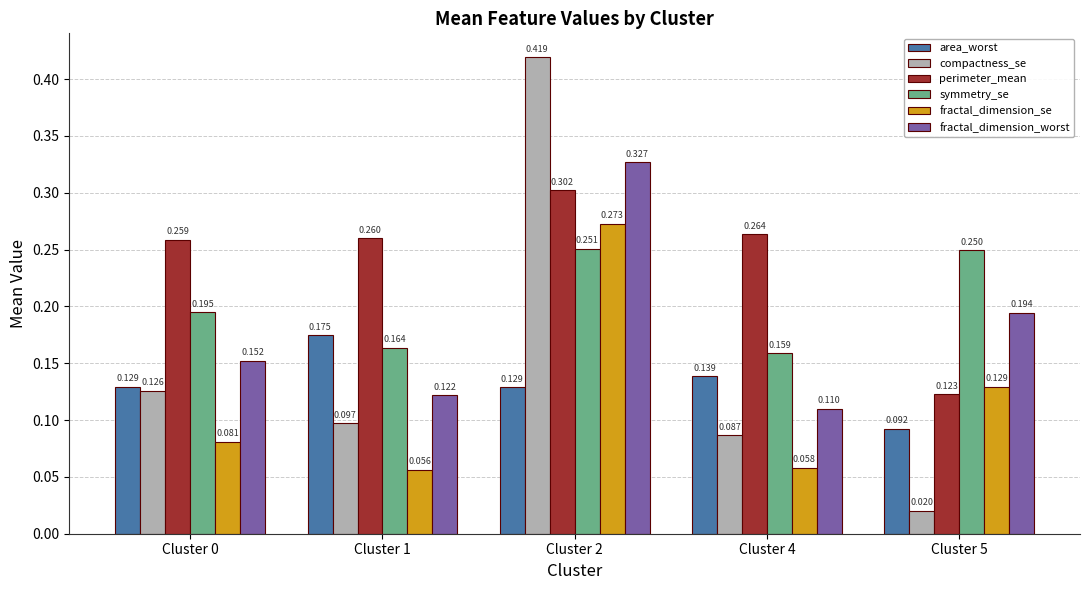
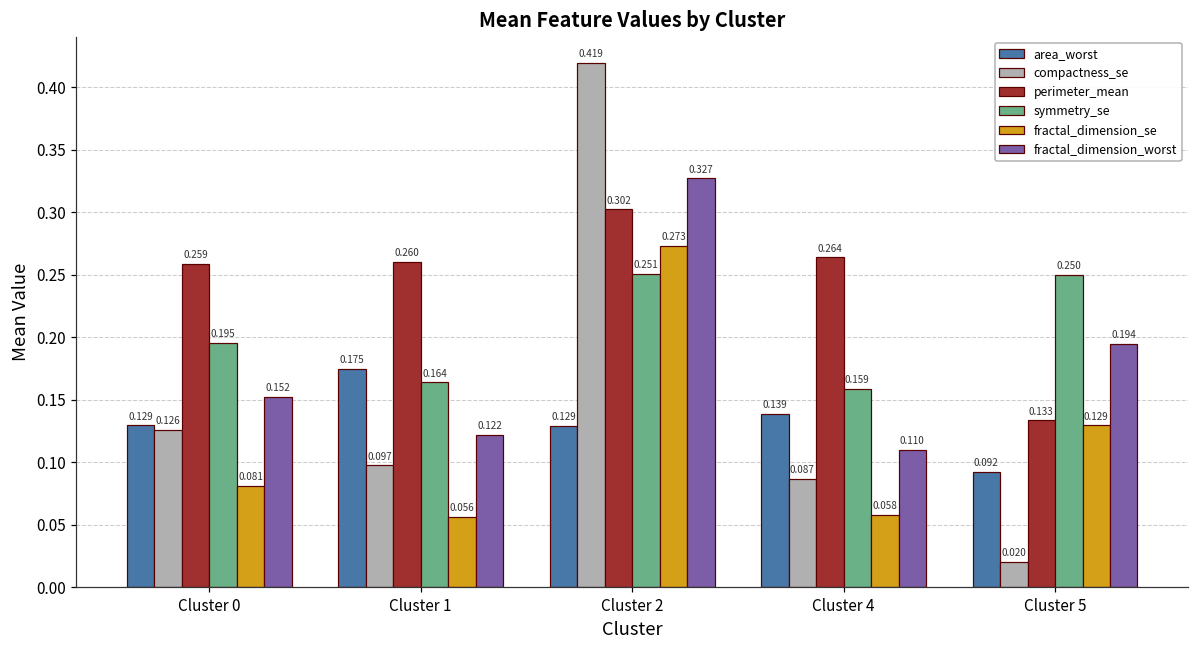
  {
    "compactness_se": {
      "Cluster 0": 0.126,
      "Cluster 1": 0.097,
      "Cluster 2": 0.419,
      "Cluster 4": 0.087,
      "Cluster 5": 0.020
    },
    "perimeter_mean": {
      "Cluster 0": 0.259,
      "Cluster 1": 0.260,
      "Cluster 2": 0.302,
      "Cluster 4": 0.264,
-     "Cluster 5": 0.123
+     "Cluster 5": 0.133
    },
    "symmetry_se": {
      "Cluster 0": 0.195,
      "Cluster 1": 0.164,
      "Cluster 2": 0.251,
      "Cluster 4": 0.159,
      "Cluster 5": 0.250
    },
    "fractal_dimension_se": {
      "Cluster 0": 0.081,
      "Cluster 1": 0.056,
      "Cluster 2": 0.273,
      "Cluster 4": 0.058,
      "Cluster 5": 0.129
    }
  }
